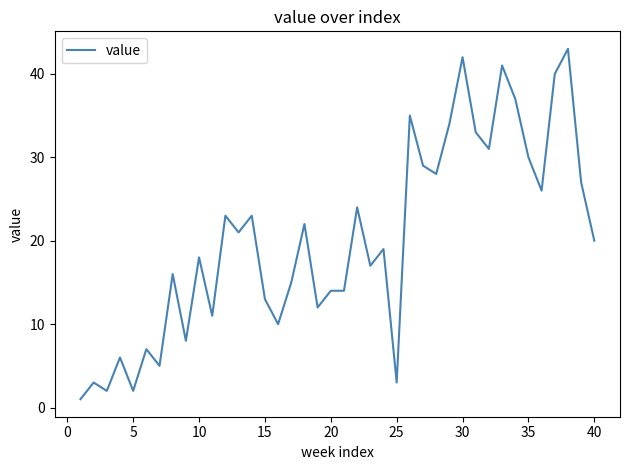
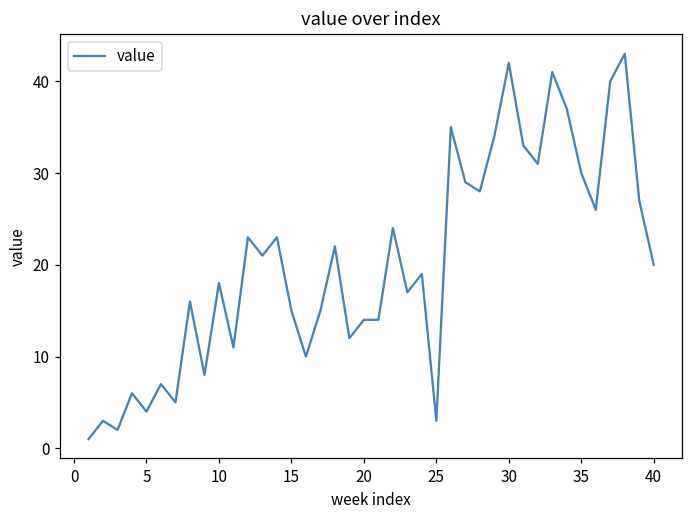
  {
-   "5": 2,
+   "5": 4,
    "10": 18,
-   "15": 13,
+   "15": 15,
    "20": 14,
    "25": 3,
    "30": 42,
    "35": 30,
    "40": 20
  }
